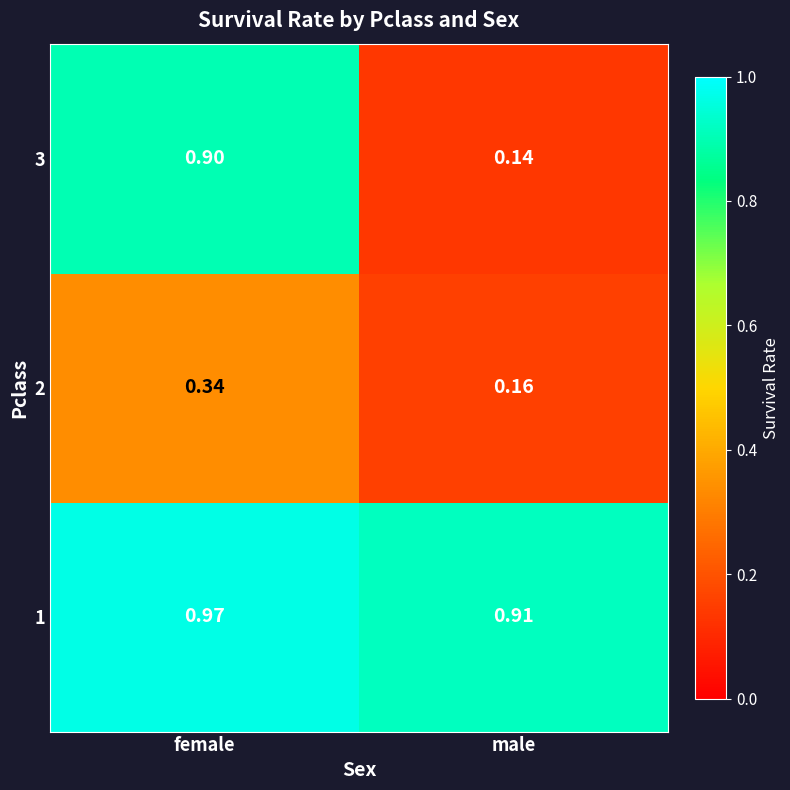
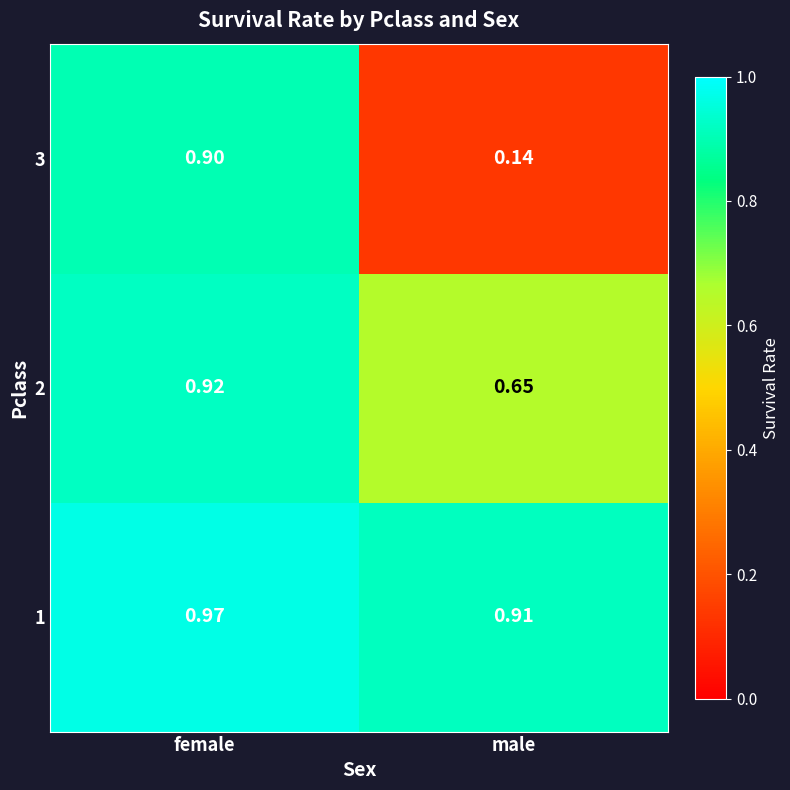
  {
    "3": {
      "female": 0.90,
      "male": 0.14
    },
    "2": {
-     "female": 0.34,
-     "male": 0.16
+     "female": 0.92,
+     "male": 0.65
    },
    "1": {
      "female": 0.97,
      "male": 0.91
    }
  }
